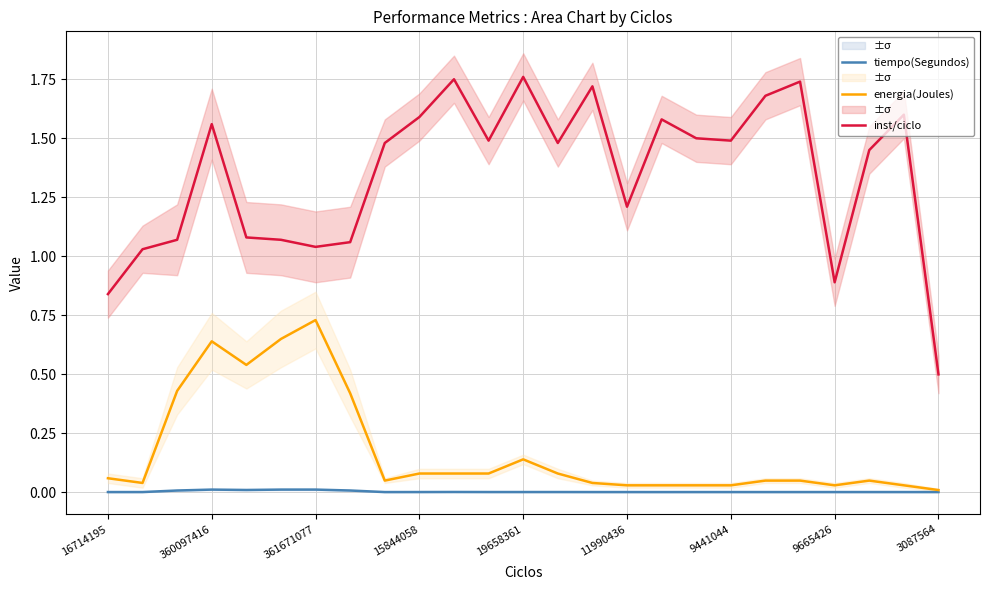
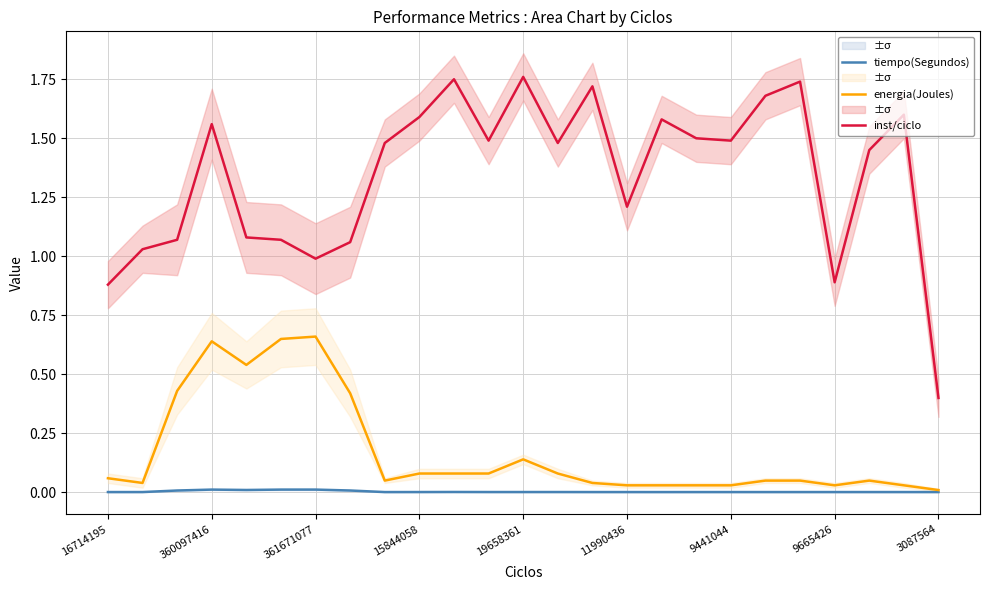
  {
    "energia(Joules)": {
      "16714195": 0.06,
      "360097416": 0.64,
-     "361671077": 0.73,
+     "361671077": 0.66,
      "15844058": 0.08,
      "19658361": 0.14
    },
    "inst/ciclo": {
-     "16714195": 0.84,
+     "16714195": 0.88,
      "360097416": 1.56,
-     "361671077": 1.04,
+     "361671077": 0.99,
      "15844058": 1.59,
      "19658361": 1.76,
      "11990436": 1.21,
      "9441044": 1.49,
      "9665426": 0.89,
-     "3087564": 0.5
+     "3087564": 0.4
    }
  }
